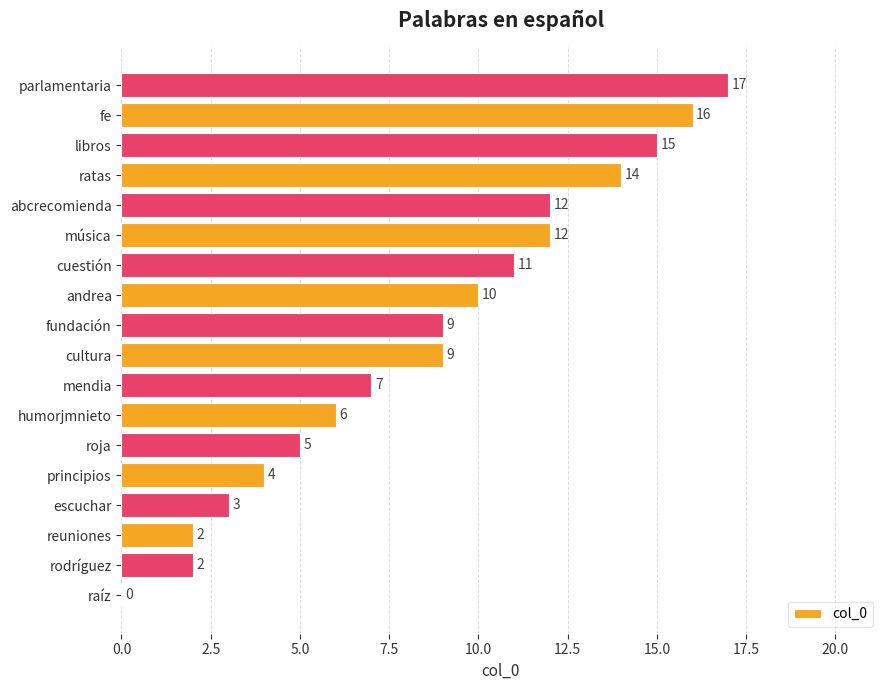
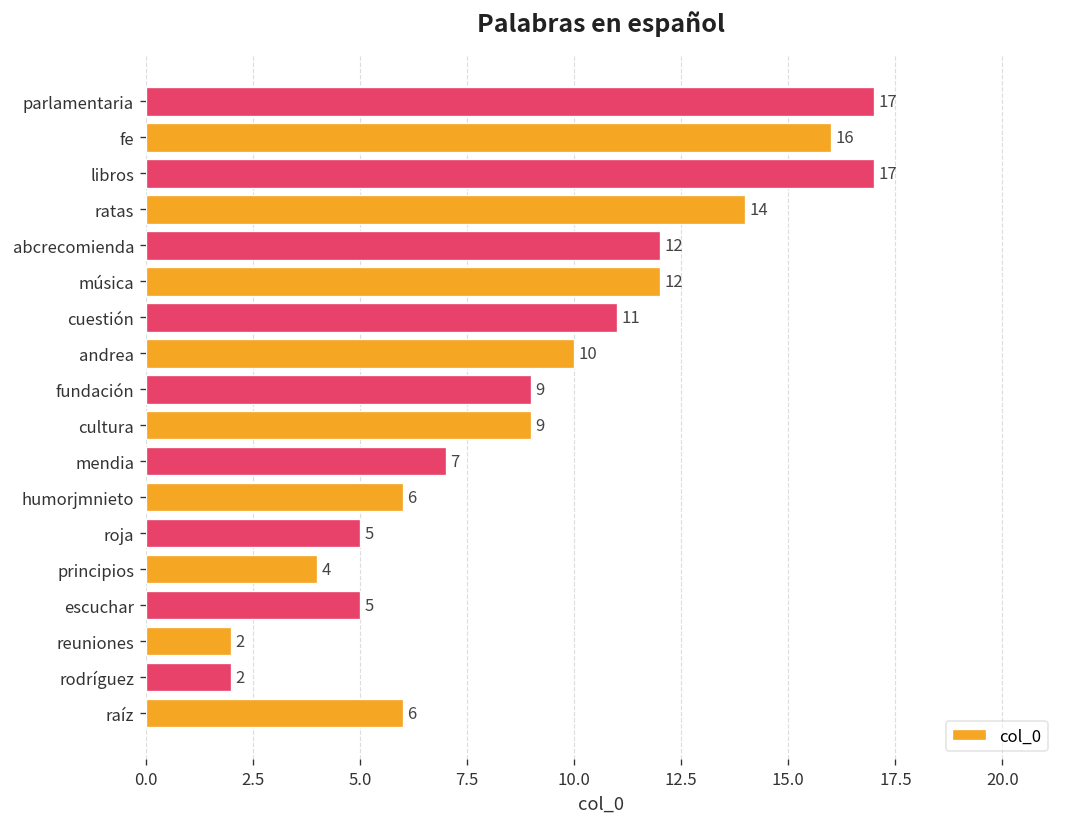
  {
    "parlamentaria": 17,
    "fe": 16,
-   "libros": 15,
+   "libros": 17,
    "ratas": 14,
    "abcrecomienda": 12,
    "música": 12,
    "cuestión": 11,
    "andrea": 10,
    "fundación": 9,
    "cultura": 9,
    "mendia": 7,
    "humorjmnieto": 6,
    "roja": 5,
    "principios": 4,
-   "escuchar": 3,
+   "escuchar": 5,
    "reuniones": 2,
    "rodríguez": 2,
-   "raíz": 0
+   "raíz": 6
  }
